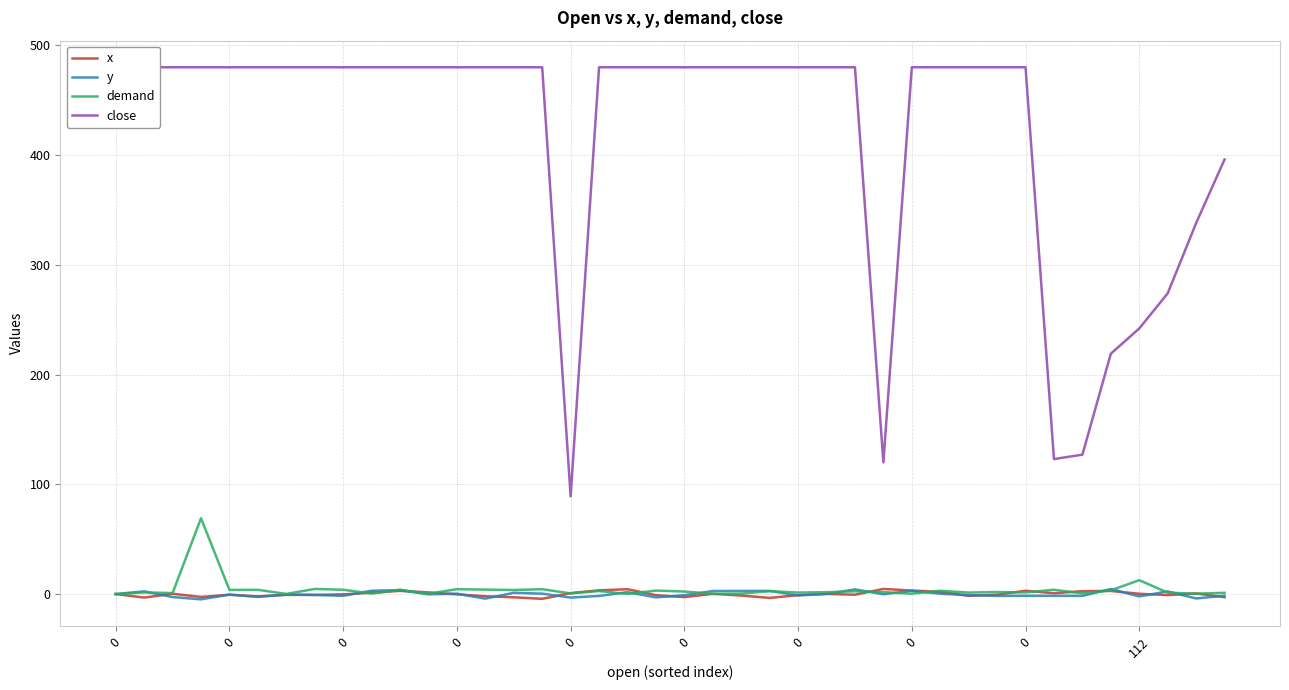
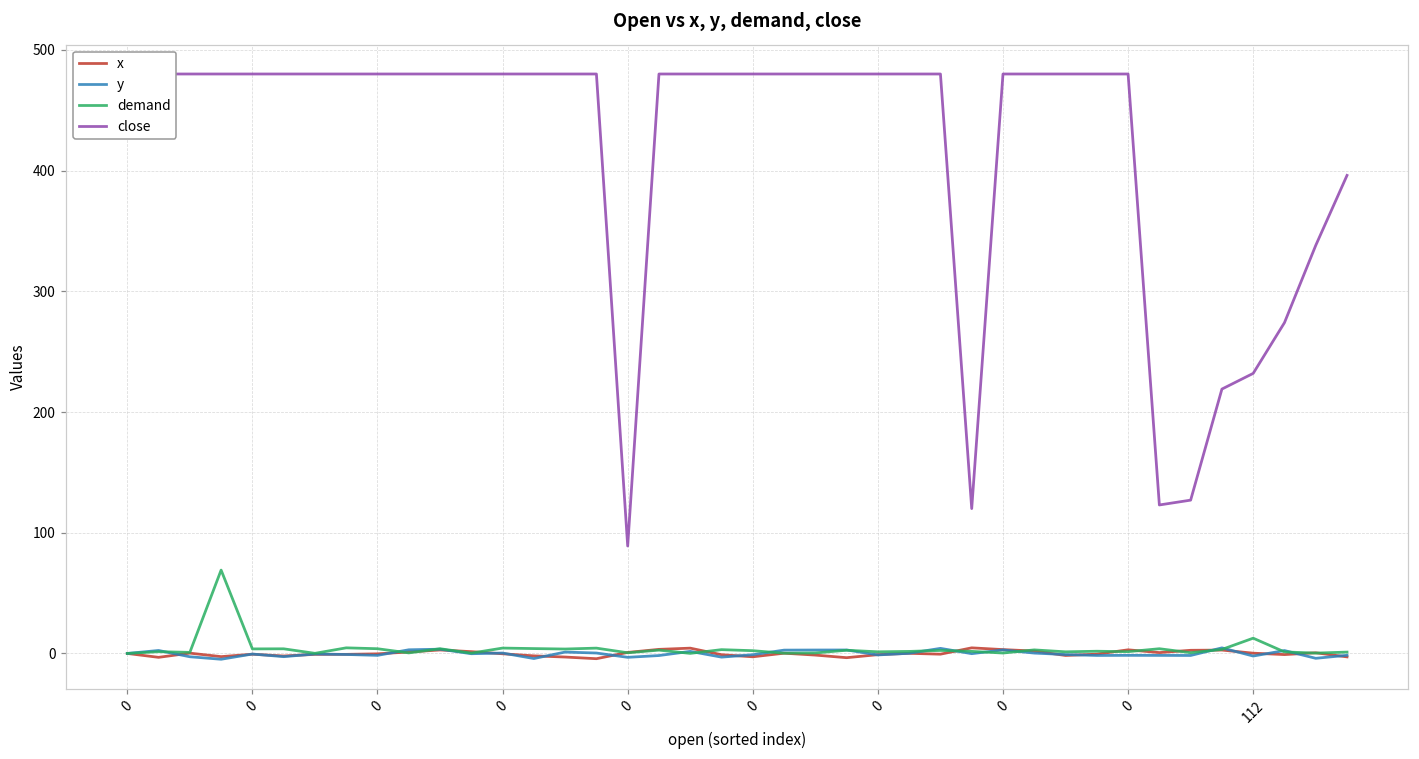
  {
    "x": {
      "112": 0
    },
    "y": {
      "112": -2
    },
    "demand": {
      "112": 13
    },
    "close": {
-     "112": 242
+     "112": 232
    }
  }
